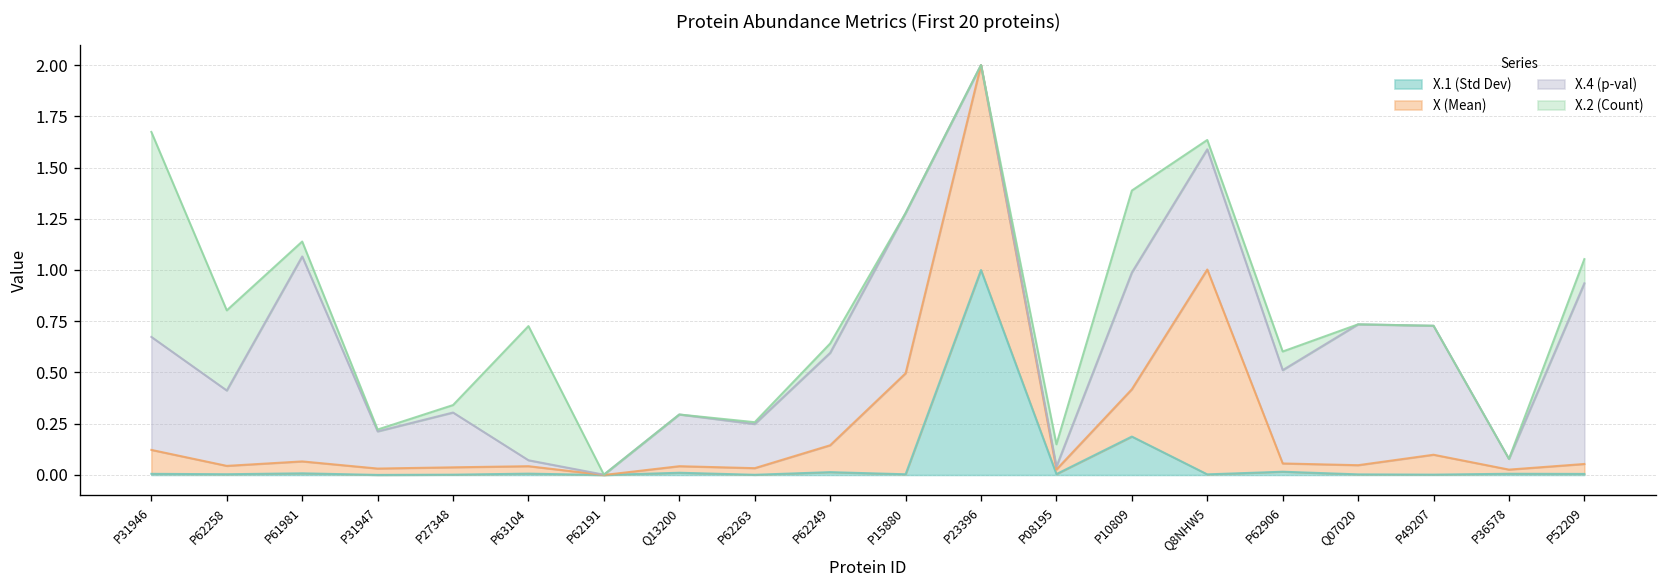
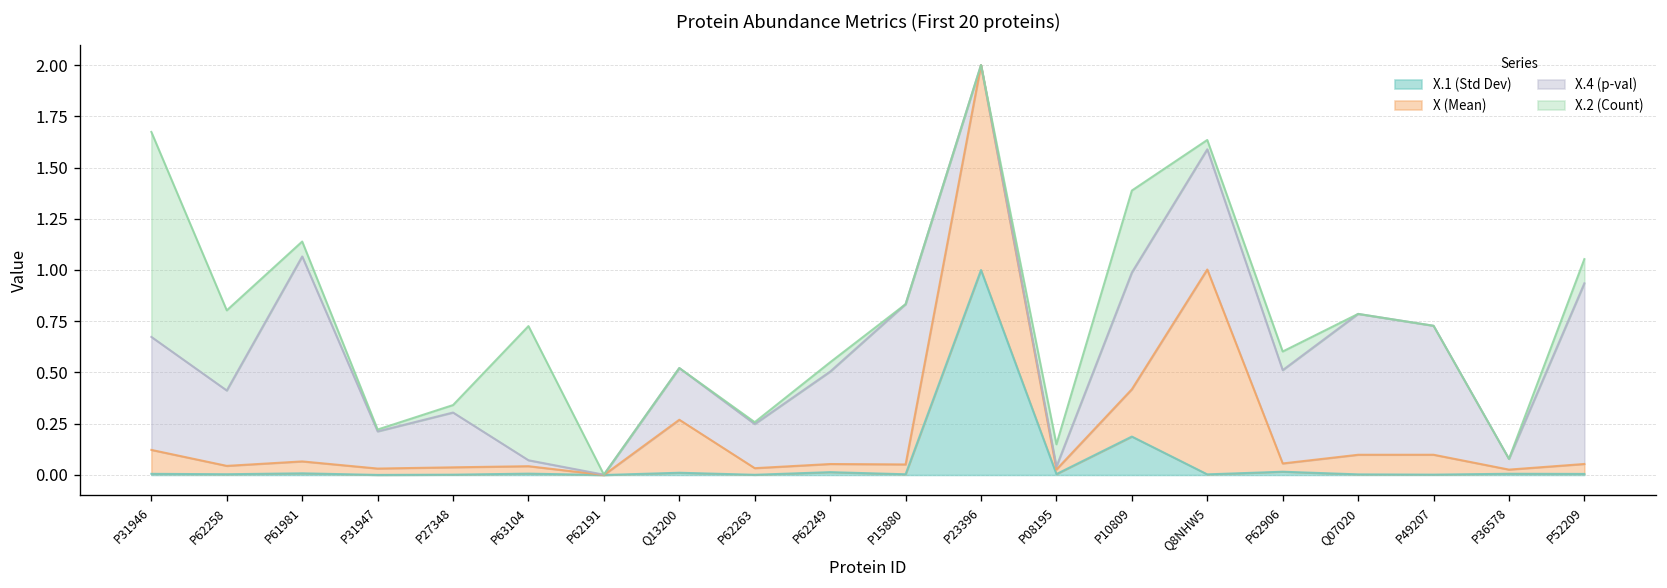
  {
    "X (Mean)": {
      "P31946": 0.12,
      "P62258": 0.04,
      "P61981": 0.06,
      "P31947": 0.03,
      "P27348": 0.04,
      "P63104": 0.04,
-     "Q13200": 0.03,
+     "Q13200": 0.26,
      "P62263": 0.03,
-     "P62249": 0.13,
-     "P15880": 0.49,
+     "P62249": 0.04,
+     "P15880": 0.05,
      "P10809": 0.23,
      "Q8NHW5": 1.00,
      "P62906": 0.04,
-     "Q07020": 0.04,
+     "Q07020": 0.10,
      "P49207": 0.10,
      "P36578": 0.02,
      "P52209": 0.05
    }
  }
